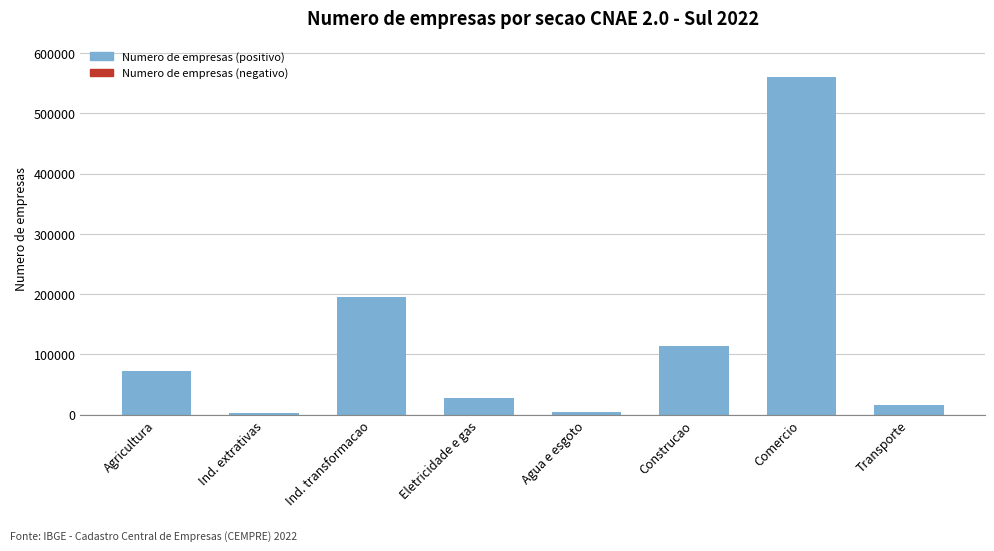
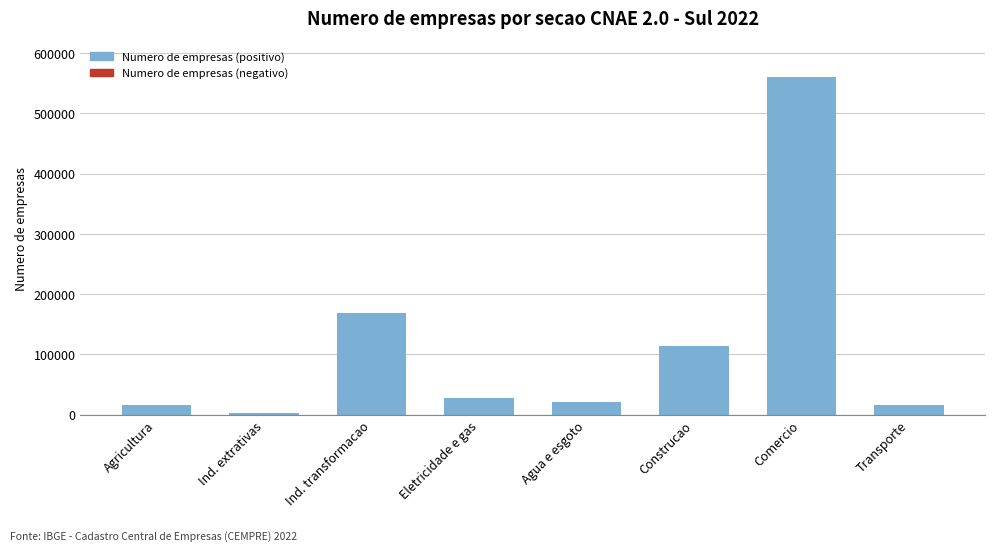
  {
-   "Agricultura": 70000,
-   "Ind. transformacao": 200000,
+   "Agricultura": 20000,
+   "Ind. transformacao": 170000,
    "Eletricidade e gas": 30000,
-   "Agua e esgoto": 10000,
+   "Agua e esgoto": 20000,
    "Construcao": 110000,
    "Comercio": 560000,
    "Transporte": 20000
  }
